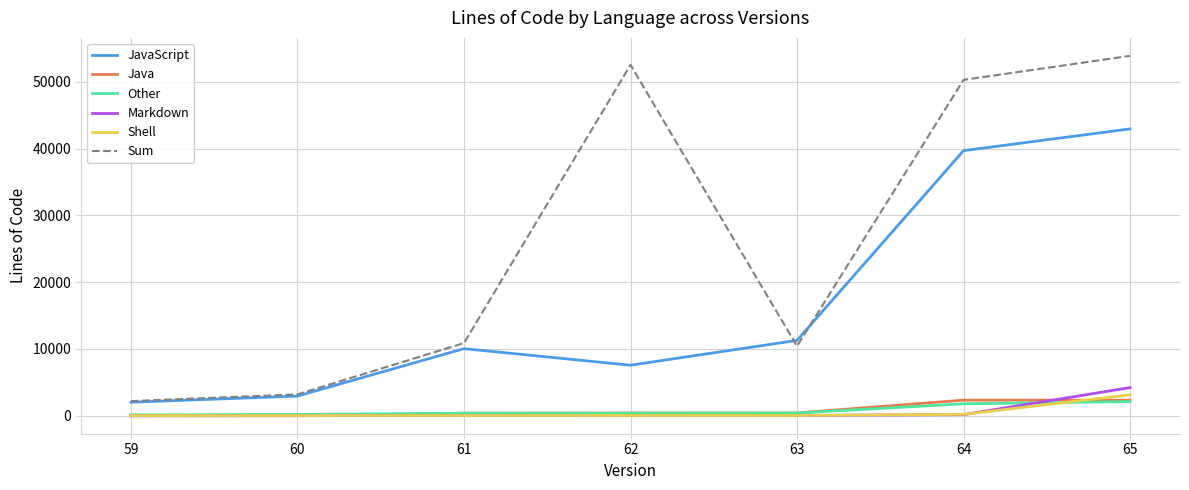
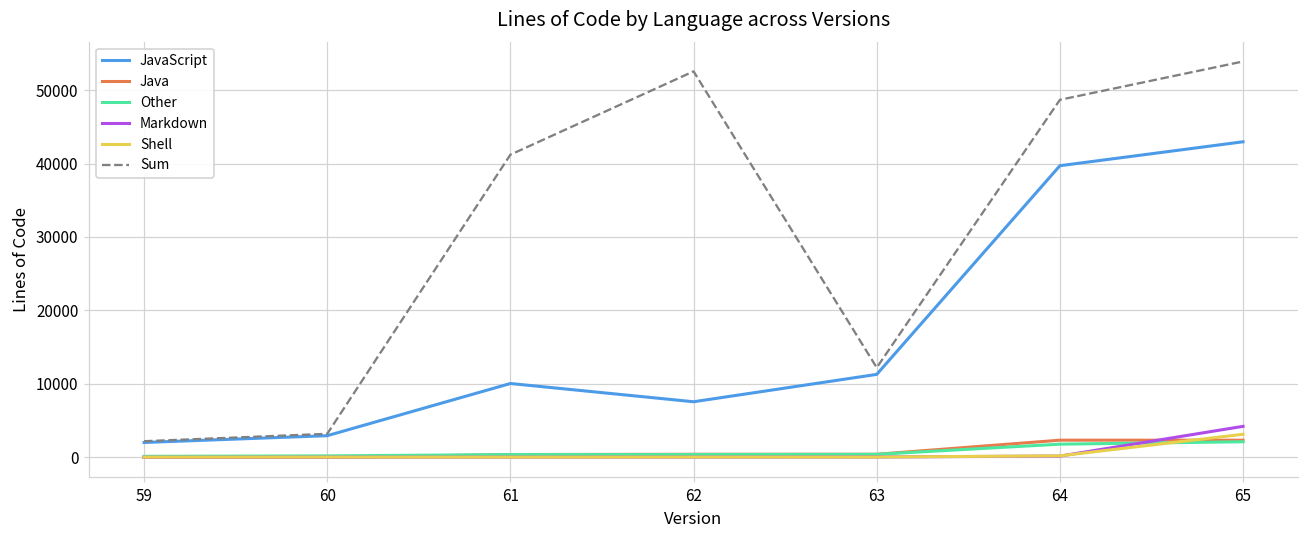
  {
    "JavaScript": {
      "61": 10000,
      "62": 8000,
      "63": 11000,
      "64": 40000,
      "65": 43000
    },
    "Java": {
      "64": 2000
    },
    "Other": {
      "64": 2000
    },
    "Markdown": {
      "65": 4000
    },
    "Shell": {
      "65": 3000
    },
    "Sum": {
-     "61": 11000,
+     "61": 41000,
      "62": 53000,
-     "63": 10000,
-     "64": 50000,
+     "63": 12000,
+     "64": 49000,
      "65": 54000
    }
  }
